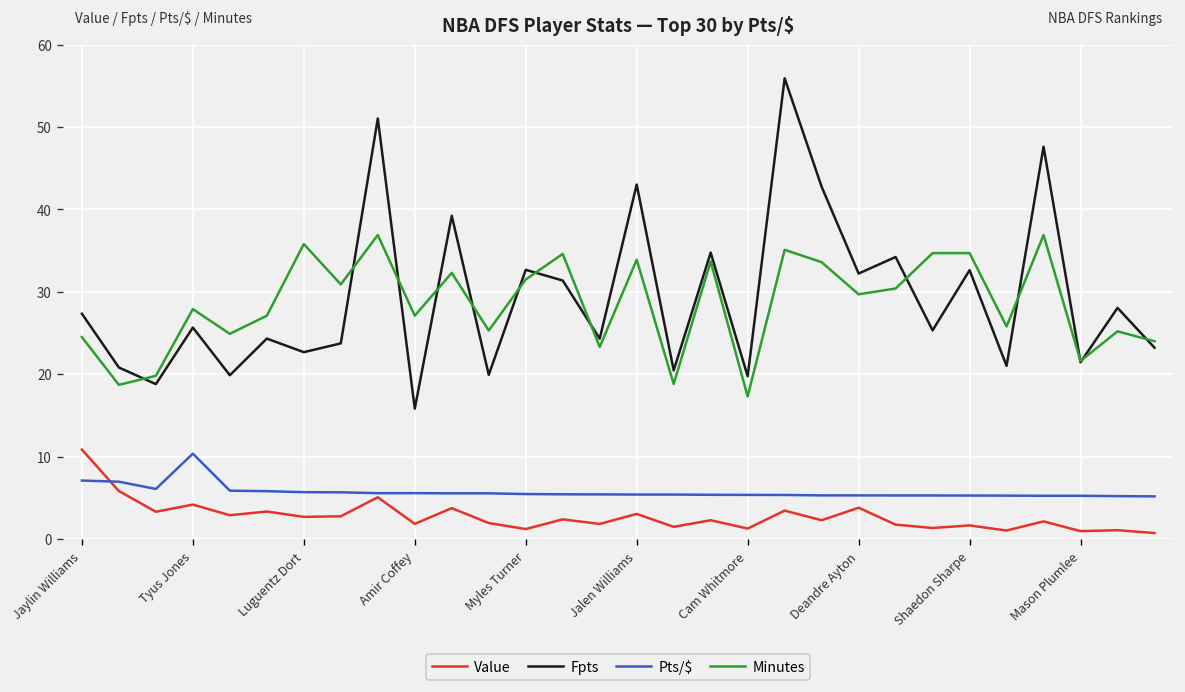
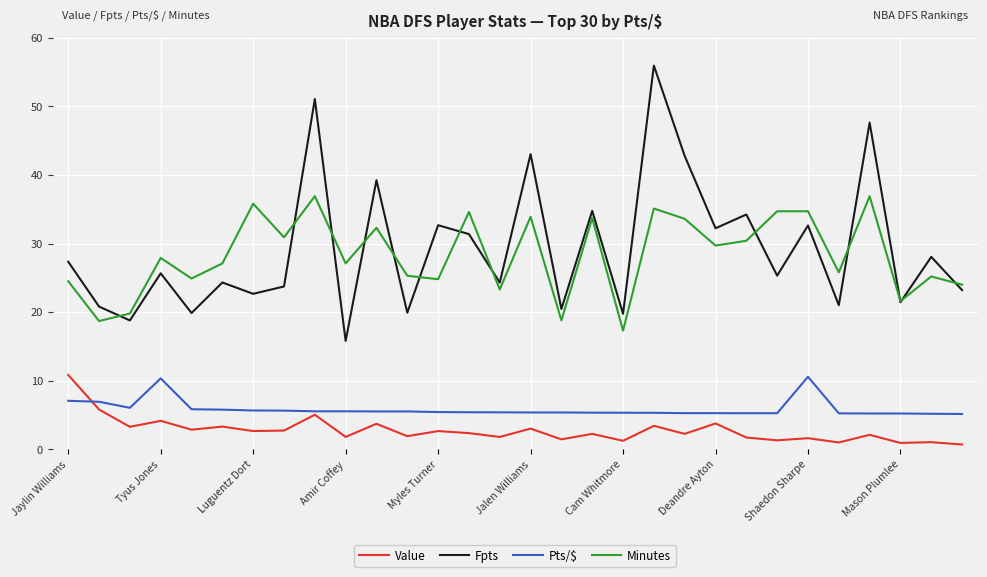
  {
    "Value": {
      "Jaylin Williams": 11,
      "Tyus Jones": 4,
      "Luguentz Dort": 3,
      "Amir Coffey": 2,
-     "Myles Turner": 1,
+     "Myles Turner": 3,
      "Jalen Williams": 3,
      "Cam Whitmore": 1,
      "Deandre Ayton": 4,
      "Shaedon Sharpe": 2,
      "Mason Plumlee": 1
    },
    "Fpts": {
      "Jaylin Williams": 27,
      "Tyus Jones": 26,
      "Luguentz Dort": 23,
      "Amir Coffey": 16,
      "Myles Turner": 33,
      "Jalen Williams": 43,
      "Cam Whitmore": 20,
      "Deandre Ayton": 32,
      "Shaedon Sharpe": 33
    },
    "Pts/$": {
      "Jaylin Williams": 7,
      "Tyus Jones": 10,
      "Luguentz Dort": 6,
      "Amir Coffey": 6,
      "Myles Turner": 5,
      "Jalen Williams": 5,
      "Cam Whitmore": 5,
      "Deandre Ayton": 5,
-     "Shaedon Sharpe": 5,
+     "Shaedon Sharpe": 11,
      "Mason Plumlee": 5
    },
    "Minutes": {
      "Jaylin Williams": 25,
      "Tyus Jones": 28,
      "Luguentz Dort": 36,
      "Amir Coffey": 27,
-     "Myles Turner": 32,
+     "Myles Turner": 25,
      "Jalen Williams": 34,
      "Cam Whitmore": 17,
      "Deandre Ayton": 30,
      "Shaedon Sharpe": 35
    }
  }
